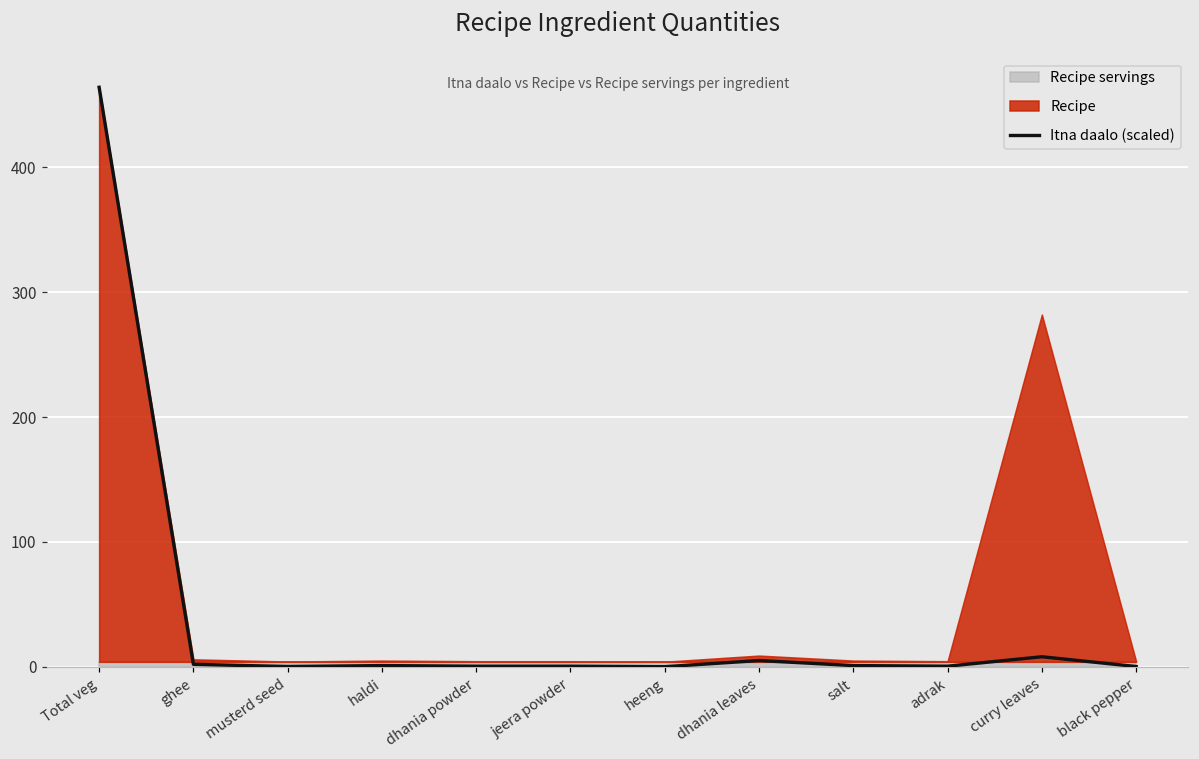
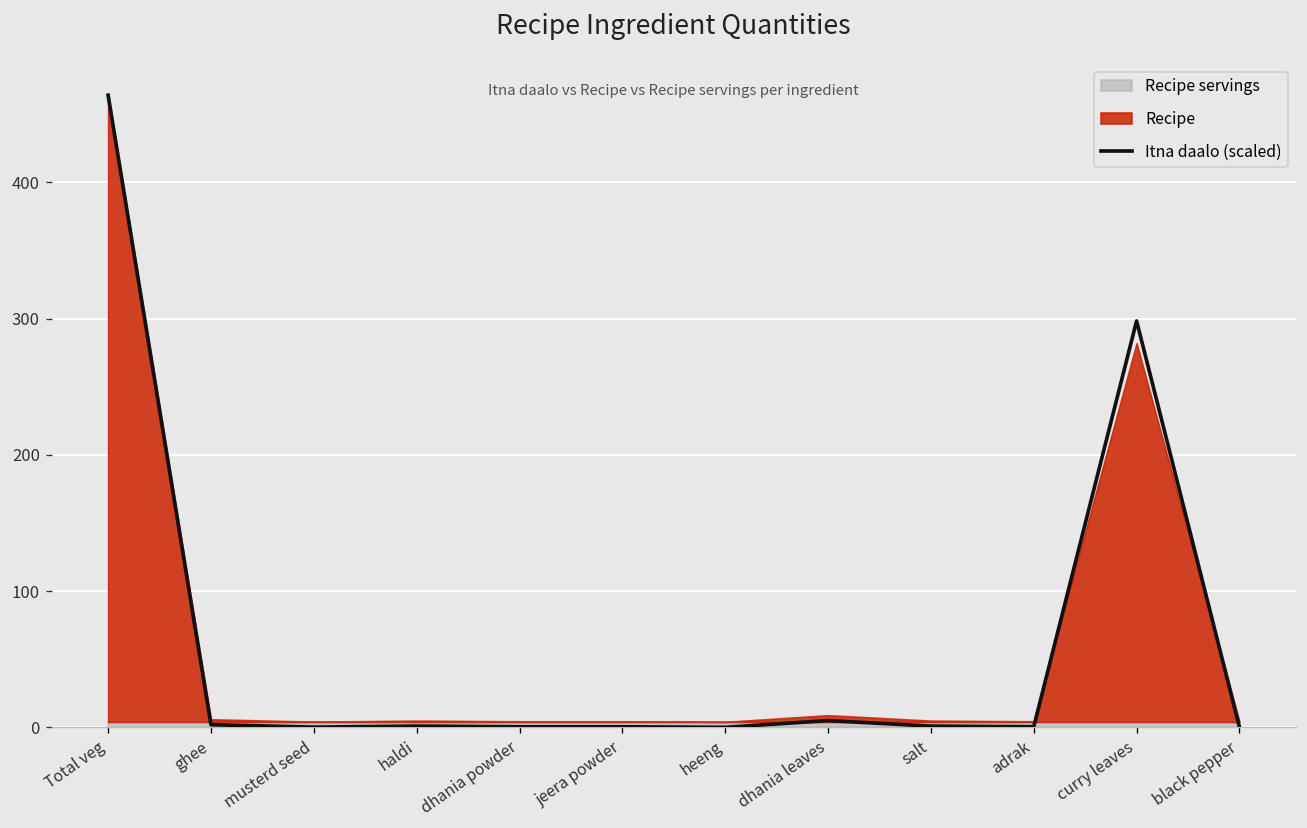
  {
    "Recipe servings": {
      "Total veg": 4,
      "curry leaves": 4
    },
    "Itna daalo (scaled)": {
      "musterd seed": 0,
      "haldi": 1,
      "dhania powder": 1,
      "jeera powder": 1,
      "heeng": 0,
      "salt": 1,
      "adrak": 1,
-     "curry leaves": 8,
+     "curry leaves": 298,
      "black pepper": 0
    },
    "Recipe": {
      "dhania leaves": 5,
      "curry leaves": 278
    }
  }
